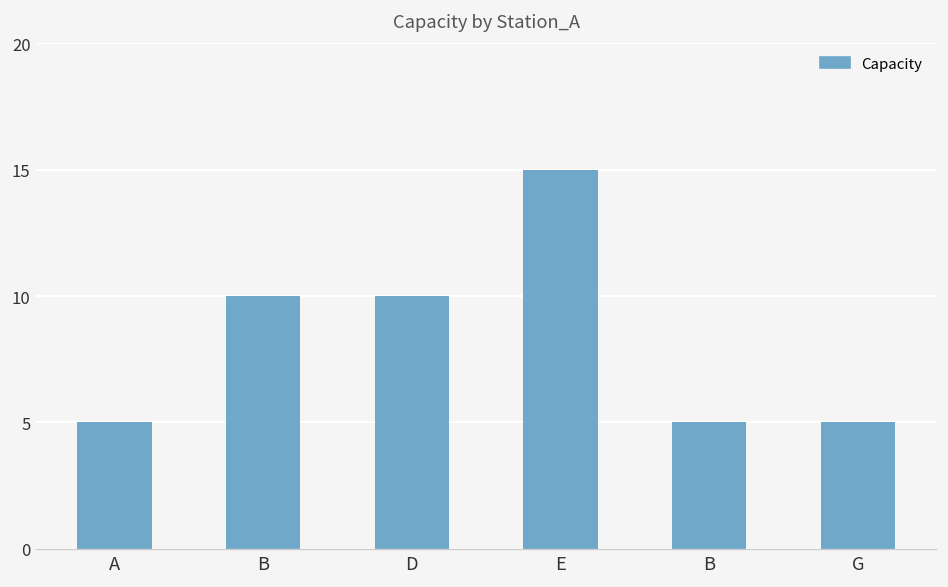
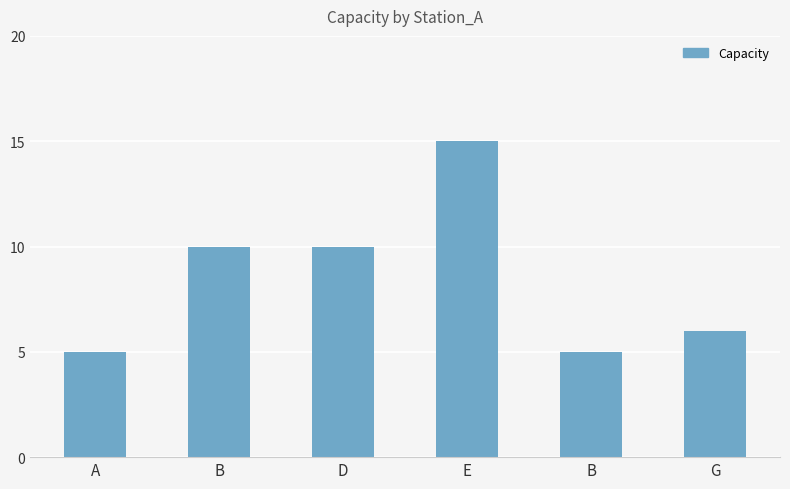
  {
    "A": 5,
    "D": 10,
    "E": 15,
-   "G": 5
+   "G": 6
  }
